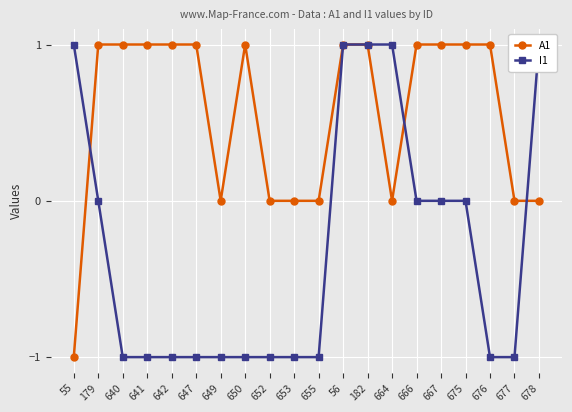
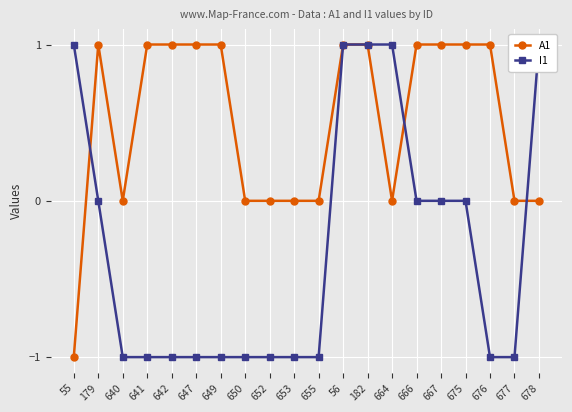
  {
    "A1": {
      "55": -1,
      "179": 1,
-     "640": 1,
+     "640": 0,
      "641": 1,
      "642": 1,
      "647": 1,
-     "649": 0,
-     "650": 1,
+     "649": 1,
+     "650": 0,
      "652": 0,
      "653": 0,
      "655": 0,
      "664": 0,
      "666": 1,
      "667": 1,
      "675": 1,
      "676": 1,
      "677": 0,
      "678": 0
    },
    "I1": {
      "55": 1,
      "179": 0,
      "640": -1,
      "641": -1,
      "642": -1,
      "647": -1,
      "649": -1,
      "650": -1,
      "652": -1,
      "653": -1,
      "655": -1,
      "664": 1,
      "666": 0,
      "667": 0,
      "675": 0,
      "676": -1,
      "677": -1
    }
  }
